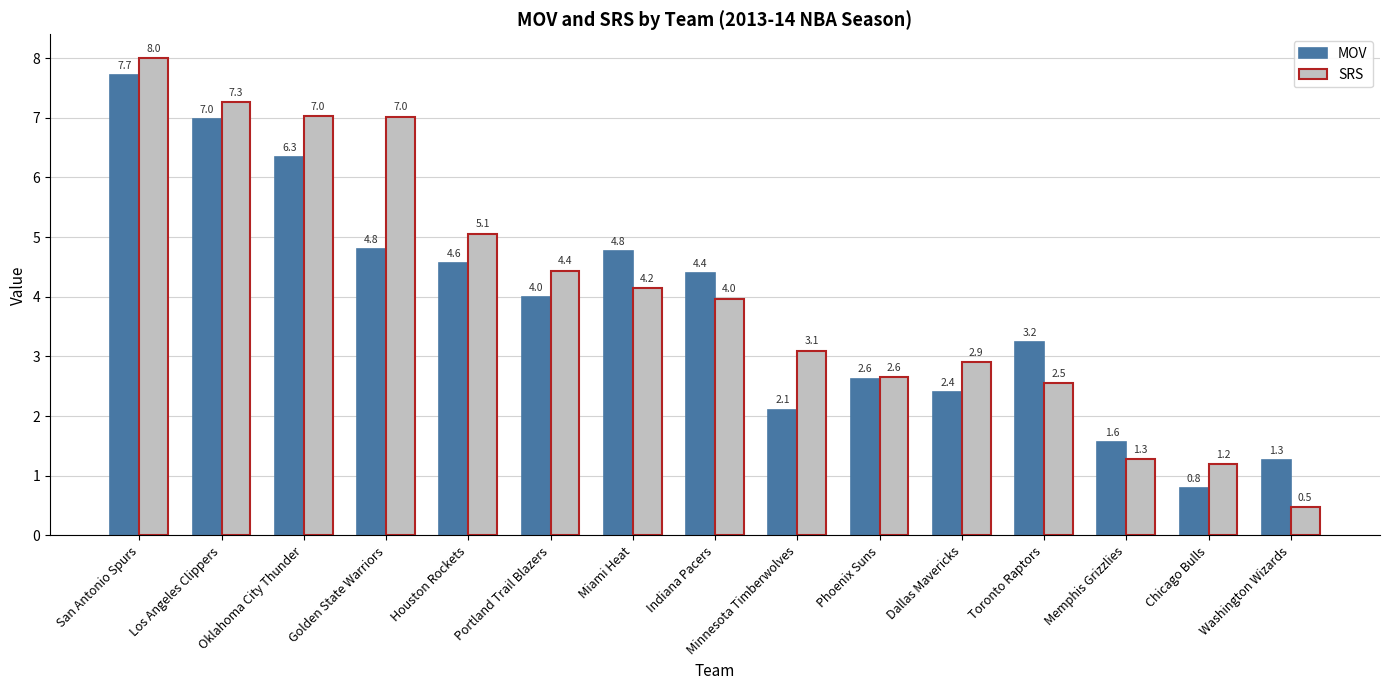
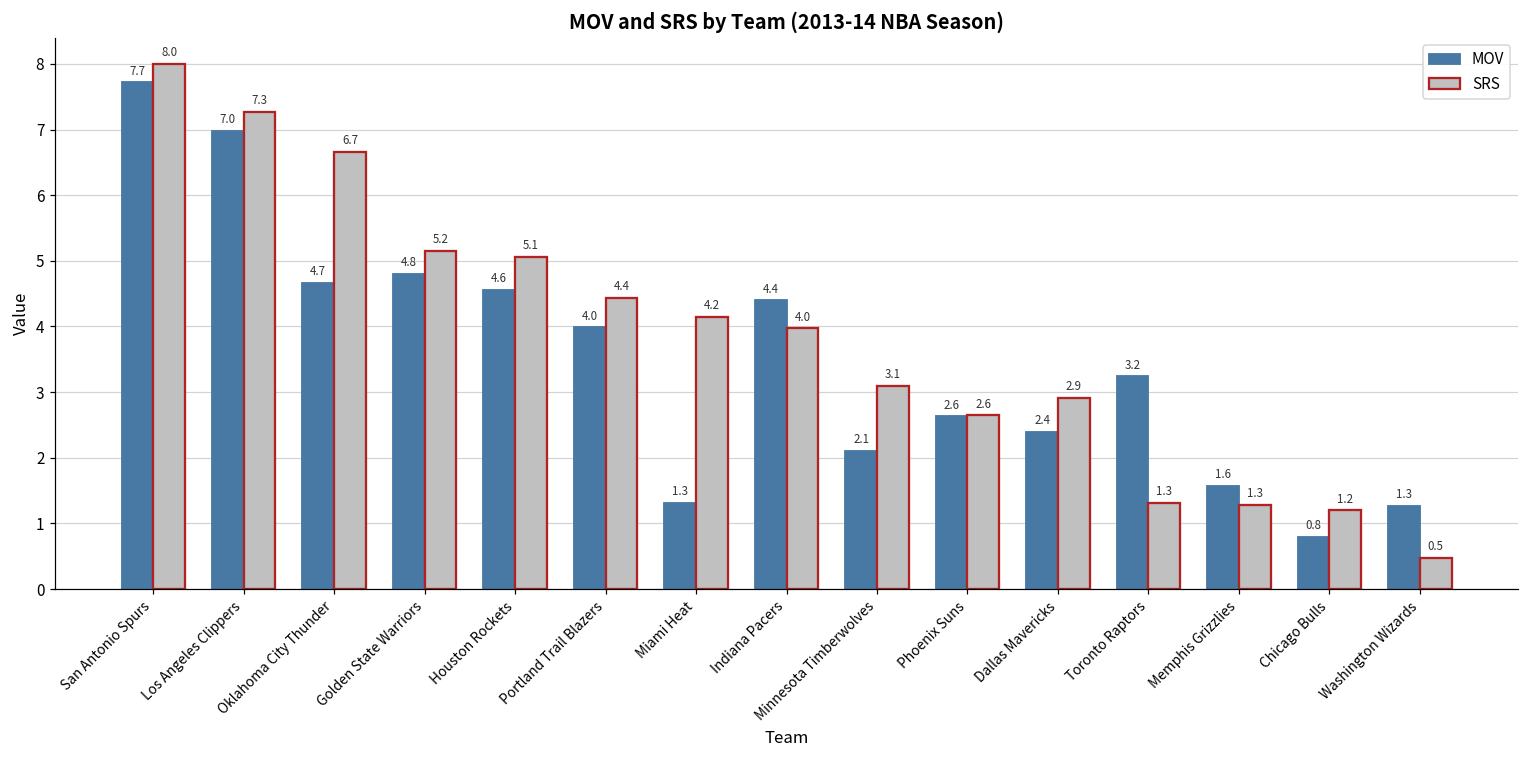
  {
    "MOV": {
      "San Antonio Spurs": 7.7,
      "Los Angeles Clippers": 7.0,
-     "Oklahoma City Thunder": 6.3,
+     "Oklahoma City Thunder": 4.7,
      "Golden State Warriors": 4.8,
      "Houston Rockets": 4.6,
      "Portland Trail Blazers": 4.0,
-     "Miami Heat": 4.8,
+     "Miami Heat": 1.3,
      "Indiana Pacers": 4.4,
      "Minnesota Timberwolves": 2.1,
      "Phoenix Suns": 2.6,
      "Dallas Mavericks": 2.4,
      "Toronto Raptors": 3.2,
      "Memphis Grizzlies": 1.6,
      "Chicago Bulls": 0.8,
      "Washington Wizards": 1.3
    },
    "SRS": {
      "San Antonio Spurs": 8.0,
      "Los Angeles Clippers": 7.3,
-     "Oklahoma City Thunder": 7.0,
-     "Golden State Warriors": 7.0,
+     "Oklahoma City Thunder": 6.7,
+     "Golden State Warriors": 5.2,
      "Houston Rockets": 5.1,
      "Portland Trail Blazers": 4.4,
      "Miami Heat": 4.2,
      "Indiana Pacers": 4.0,
      "Minnesota Timberwolves": 3.1,
      "Phoenix Suns": 2.6,
      "Dallas Mavericks": 2.9,
-     "Toronto Raptors": 2.5,
+     "Toronto Raptors": 1.3,
      "Memphis Grizzlies": 1.3,
      "Chicago Bulls": 1.2,
      "Washington Wizards": 0.5
    }
  }
